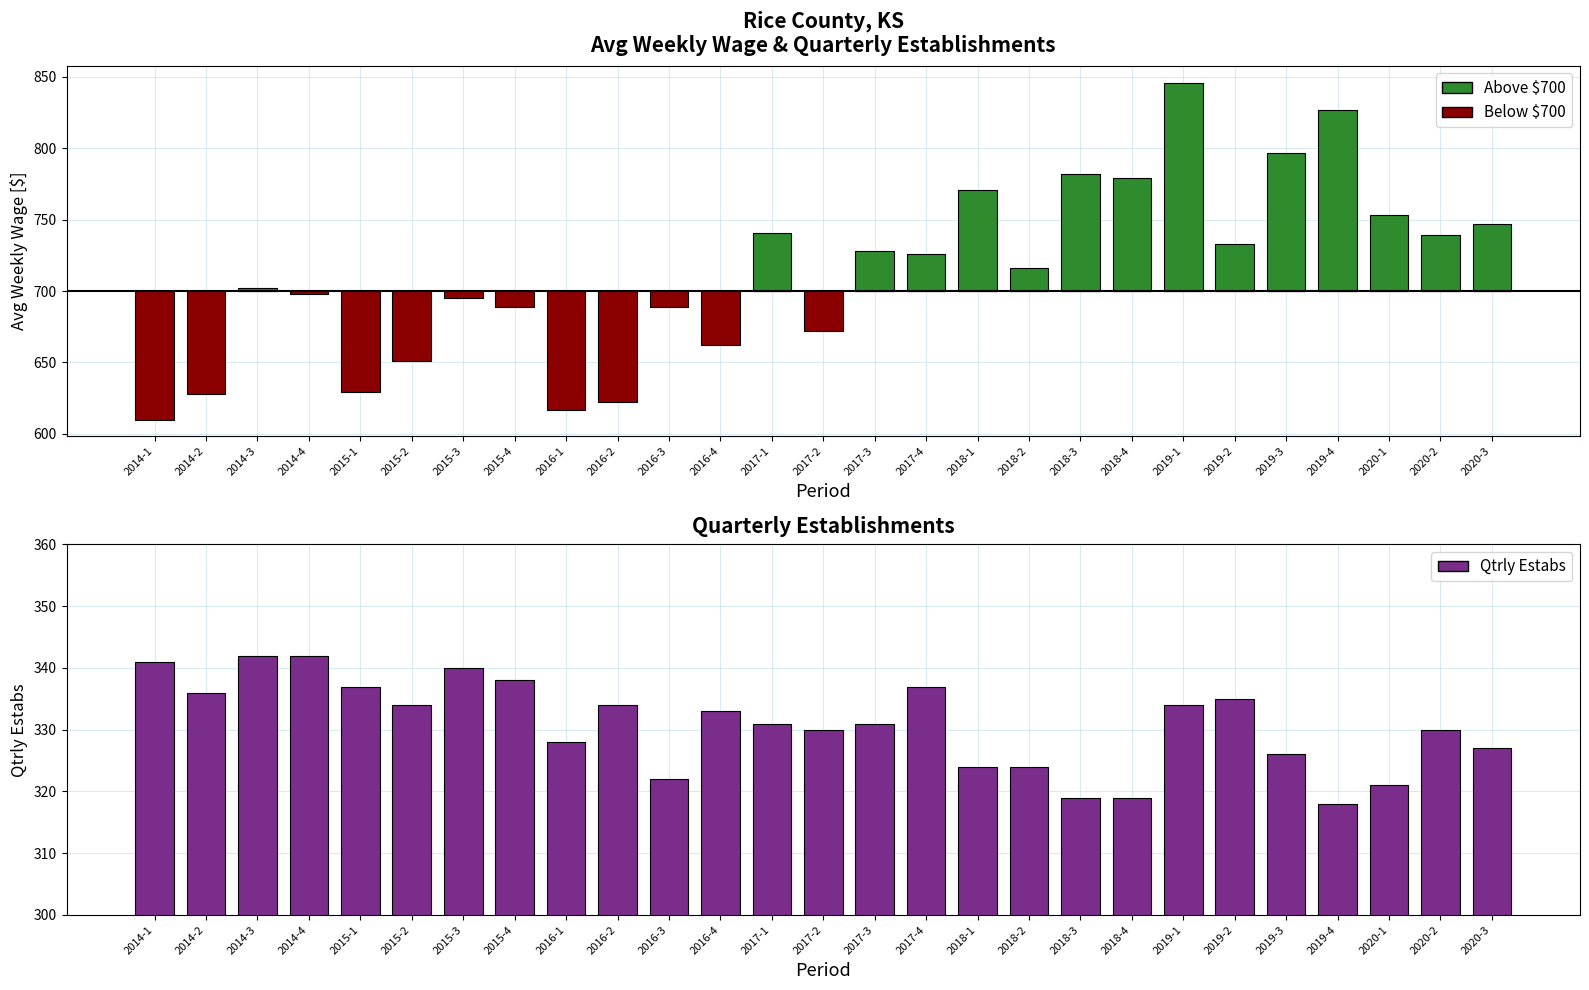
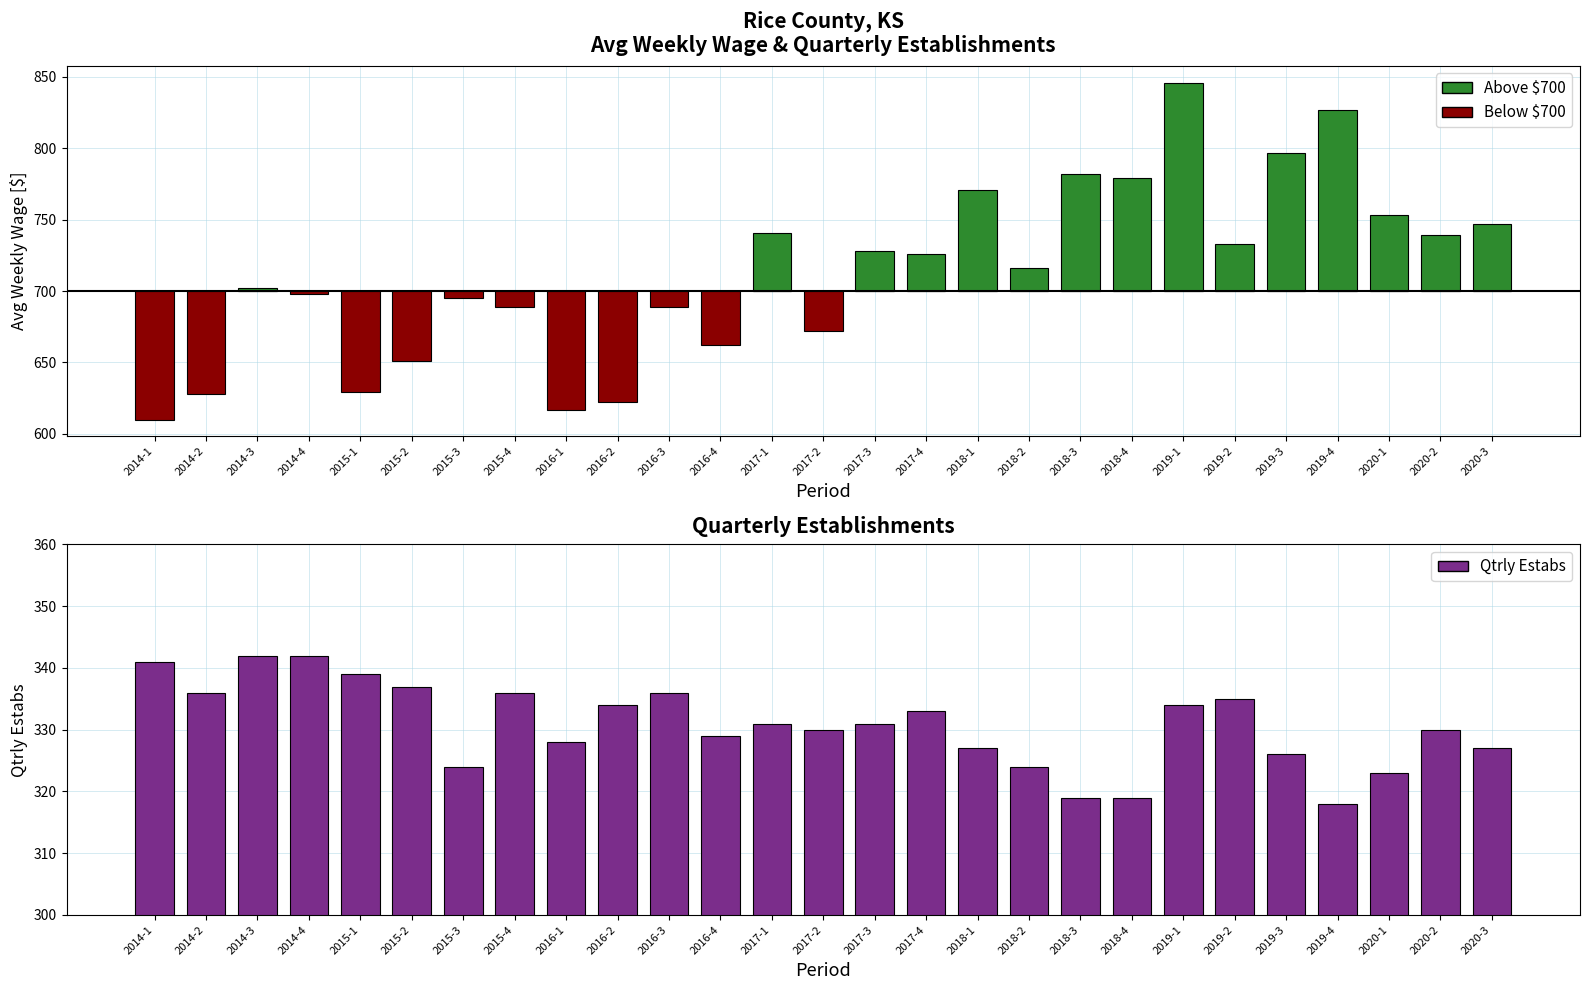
  {
    "Quarterly Establishments": {
      "2014-1": 341,
      "2014-2": 336,
      "2014-3": 342,
      "2014-4": 342,
-     "2015-1": 337,
-     "2015-2": 334,
-     "2015-3": 340,
-     "2015-4": 338,
+     "2015-1": 339,
+     "2015-2": 337,
+     "2015-3": 324,
+     "2015-4": 336,
      "2016-1": 328,
      "2016-2": 334,
-     "2016-3": 322,
-     "2016-4": 333,
+     "2016-3": 336,
+     "2016-4": 329,
      "2017-1": 331,
      "2017-2": 330,
      "2017-3": 331,
-     "2017-4": 337,
-     "2018-1": 324,
+     "2017-4": 333,
+     "2018-1": 327,
      "2018-2": 324,
      "2018-3": 319,
      "2018-4": 319,
      "2019-1": 334,
      "2019-2": 335,
      "2019-3": 326,
      "2019-4": 318,
-     "2020-1": 321,
+     "2020-1": 323,
      "2020-2": 330,
      "2020-3": 327
    }
  }
